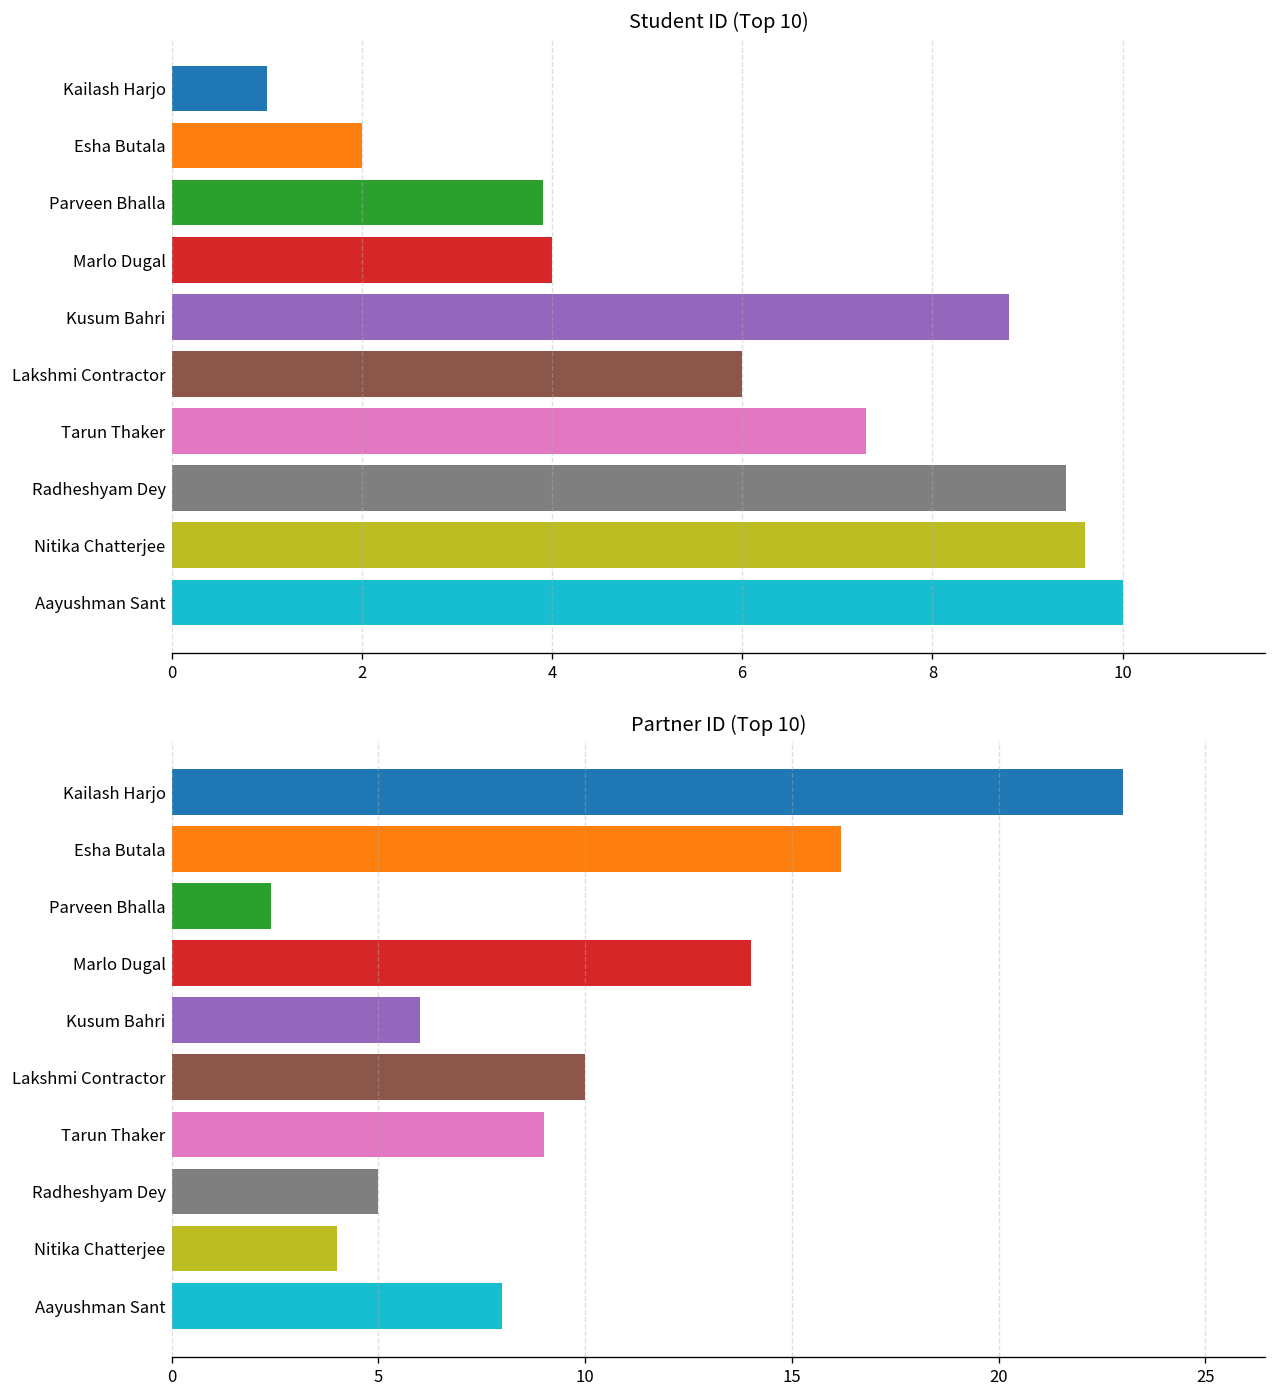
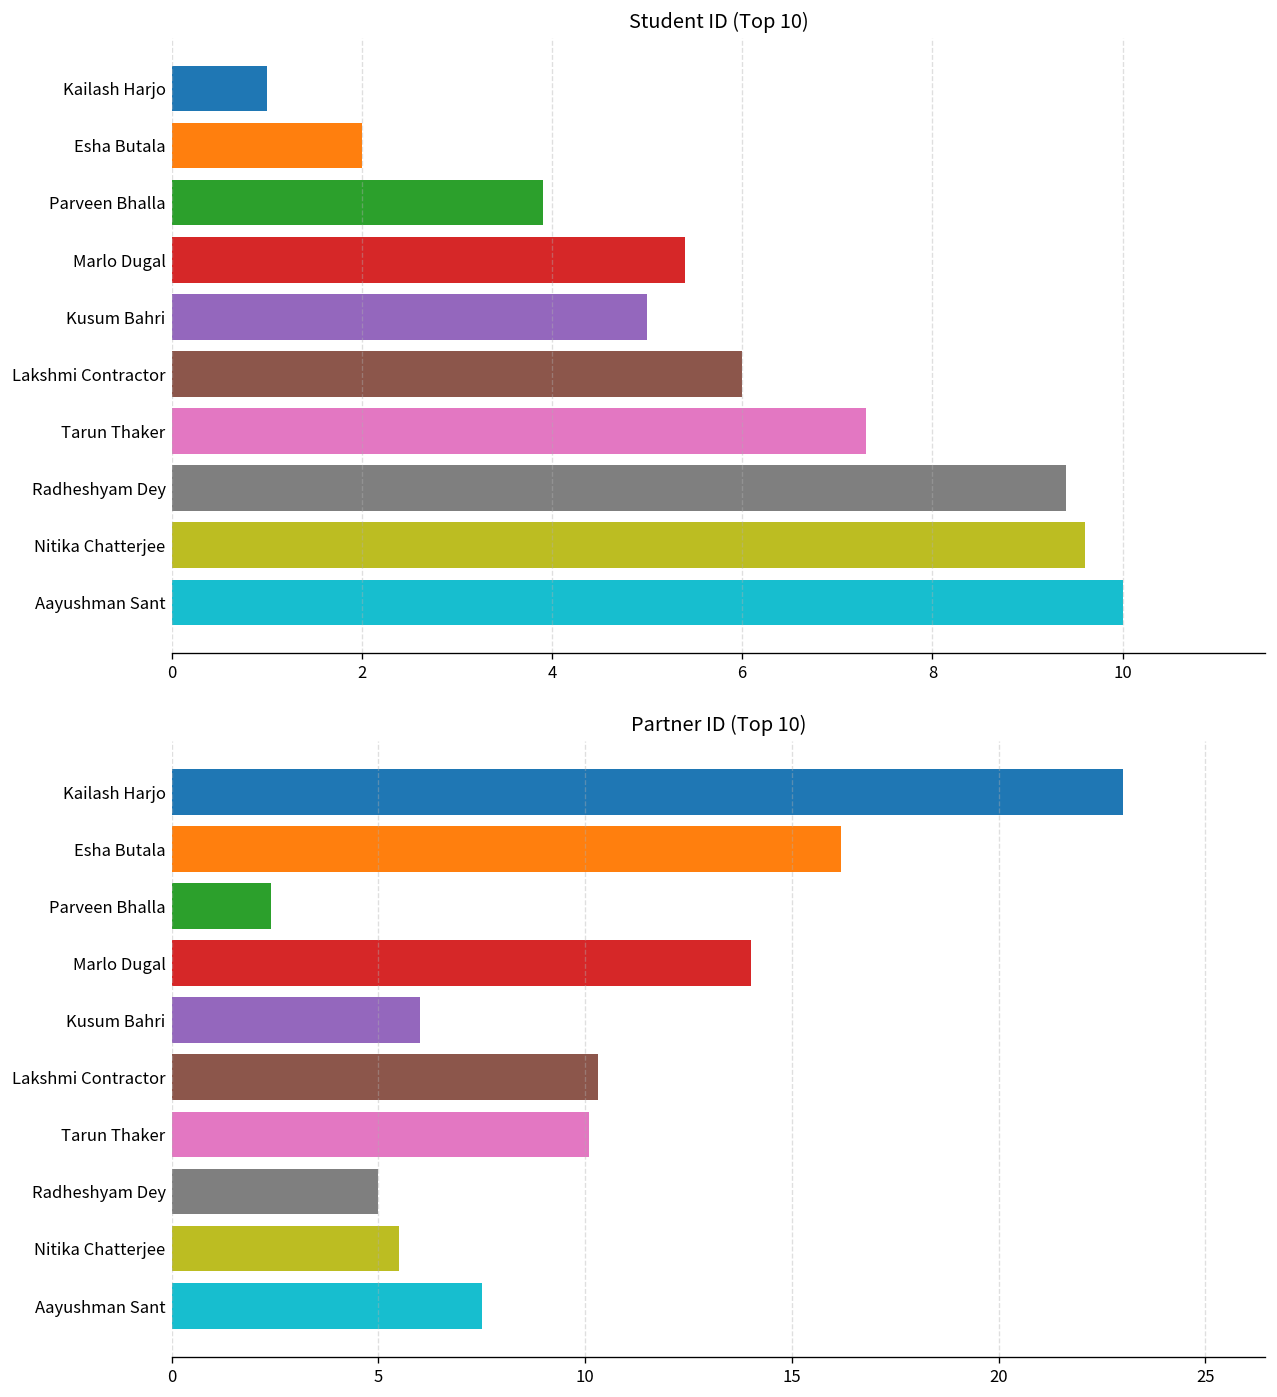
  {
    "Student ID (Top 10)": {
      "Kailash Harjo": 1.0,
      "Esha Butala": 2.0,
      "Parveen Bhalla": 3.9,
-     "Marlo Dugal": 4.0,
-     "Kusum Bahri": 8.8,
+     "Marlo Dugal": 5.4,
+     "Kusum Bahri": 5.0,
      "Lakshmi Contractor": 6.0,
      "Tarun Thaker": 7.3,
      "Radheshyam Dey": 9.4,
      "Nitika Chatterjee": 9.6,
      "Aayushman Sant": 10.0
    },
    "Partner ID (Top 10)": {
      "Kailash Harjo": 23.0,
      "Esha Butala": 16.2,
      "Parveen Bhalla": 2.4,
      "Marlo Dugal": 14.0,
      "Kusum Bahri": 6.0,
-     "Lakshmi Contractor": 10.0,
-     "Tarun Thaker": 9.0,
+     "Lakshmi Contractor": 10.3,
+     "Tarun Thaker": 10.1,
      "Radheshyam Dey": 5.0,
-     "Nitika Chatterjee": 4.0,
-     "Aayushman Sant": 8.0
+     "Nitika Chatterjee": 5.5,
+     "Aayushman Sant": 7.5
    }
  }
